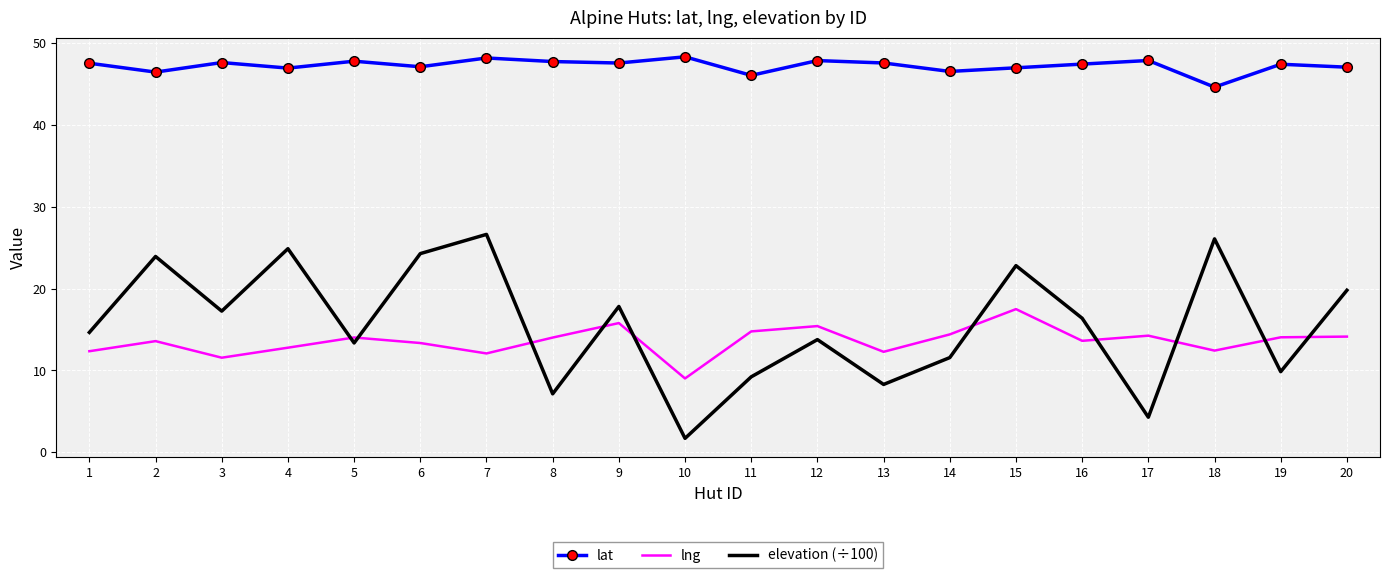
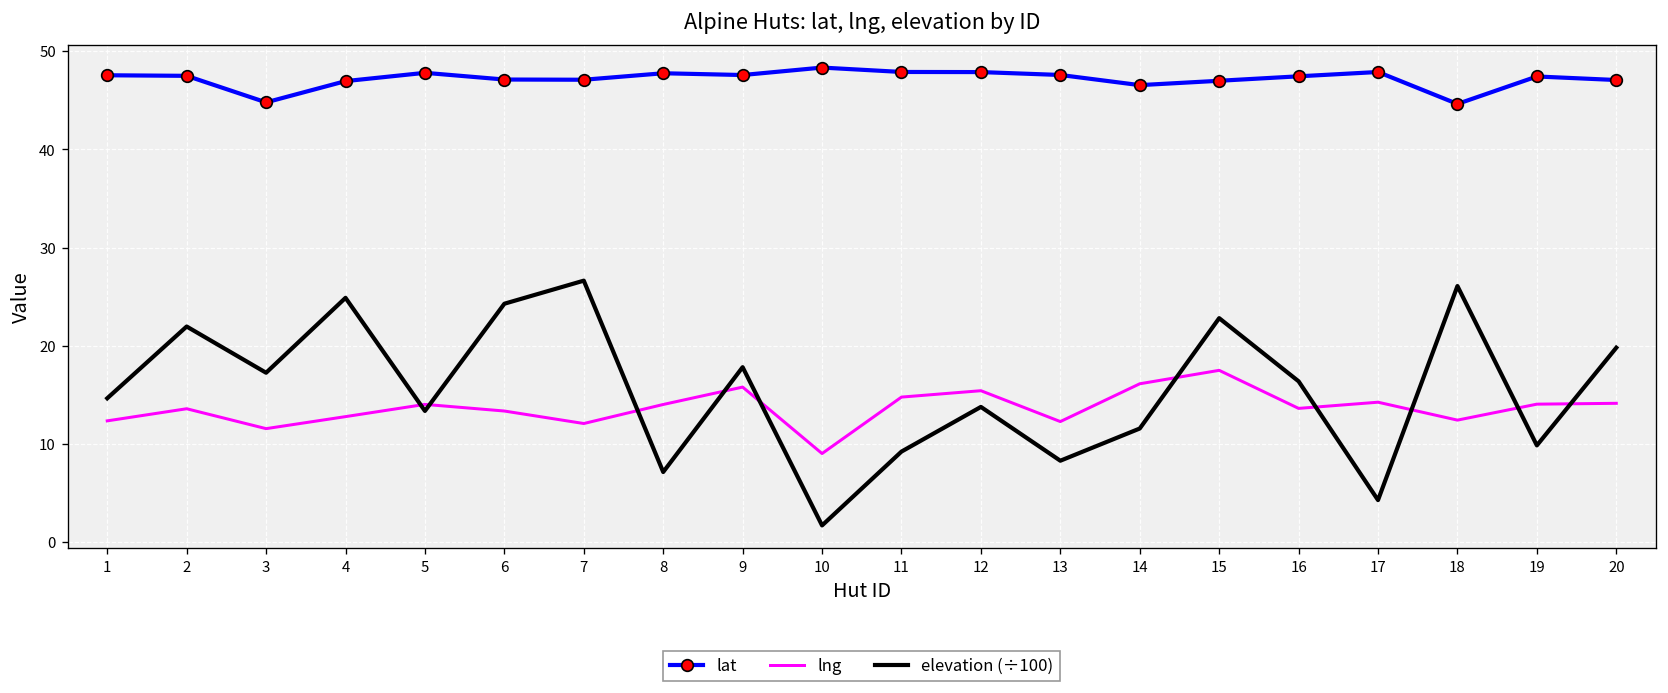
  {
    "lat": {
      "1": 48,
-     "2": 46,
-     "3": 48,
+     "2": 47,
+     "3": 45,
      "4": 47,
      "5": 48,
      "6": 47,
-     "7": 48,
+     "7": 47,
      "8": 48,
      "9": 48,
      "10": 48,
-     "11": 46,
+     "11": 48,
      "12": 48,
      "13": 48,
      "14": 47,
      "15": 47,
      "16": 47,
      "17": 48,
      "18": 45,
      "19": 47,
      "20": 47
    },
    "lng": {
      "1": 12,
      "2": 14,
      "3": 12,
      "4": 13,
      "5": 14,
      "6": 13,
      "7": 12,
      "8": 14,
      "9": 16,
      "10": 9,
      "11": 15,
      "12": 15,
      "13": 12,
-     "14": 14,
+     "14": 16,
      "15": 17,
      "16": 14,
      "17": 14,
      "18": 12,
      "19": 14,
      "20": 14
    },
    "elevation (÷100)": {
      "1": 15,
-     "2": 24,
+     "2": 22,
      "3": 17,
      "4": 25,
      "5": 13,
      "6": 24,
      "7": 27,
      "8": 7,
      "9": 18,
      "10": 2,
      "11": 9,
      "12": 14,
      "13": 8,
      "14": 12,
      "15": 23,
      "16": 16,
      "17": 4,
      "18": 26,
      "19": 10,
      "20": 20
    }
  }
